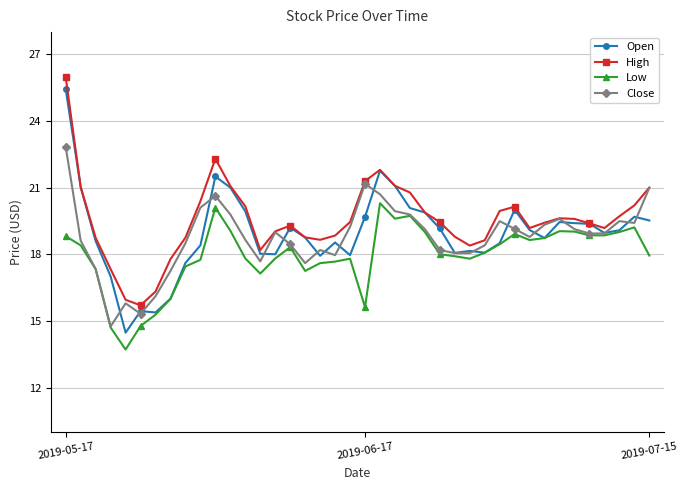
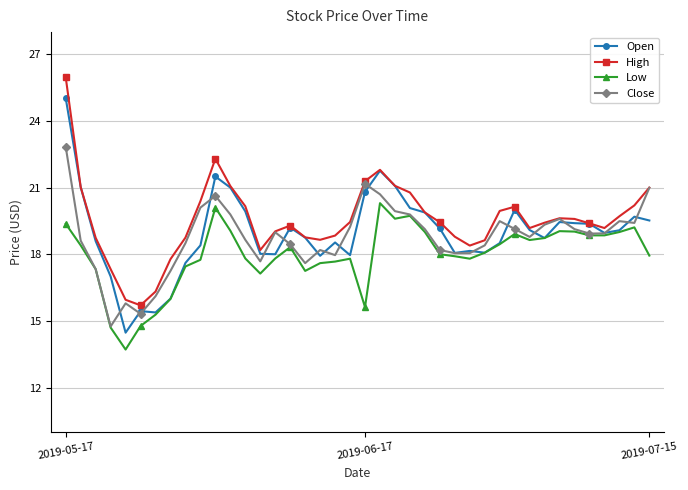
  {
    "Open": {
-     "2019-05-17": 25.4,
-     "2019-06-17": 19.7,
+     "2019-05-17": 25.0,
+     "2019-06-17": 20.8,
      "2019-07-15": 19.5
    },
    "High": {
      "2019-05-17": 26.0,
      "2019-06-17": 21.3
    },
    "Low": {
-     "2019-05-17": 18.8,
+     "2019-05-17": 19.4,
      "2019-06-17": 15.6,
      "2019-07-15": 17.9
    },
    "Close": {
      "2019-05-17": 22.8,
      "2019-06-17": 21.2
    }
  }
